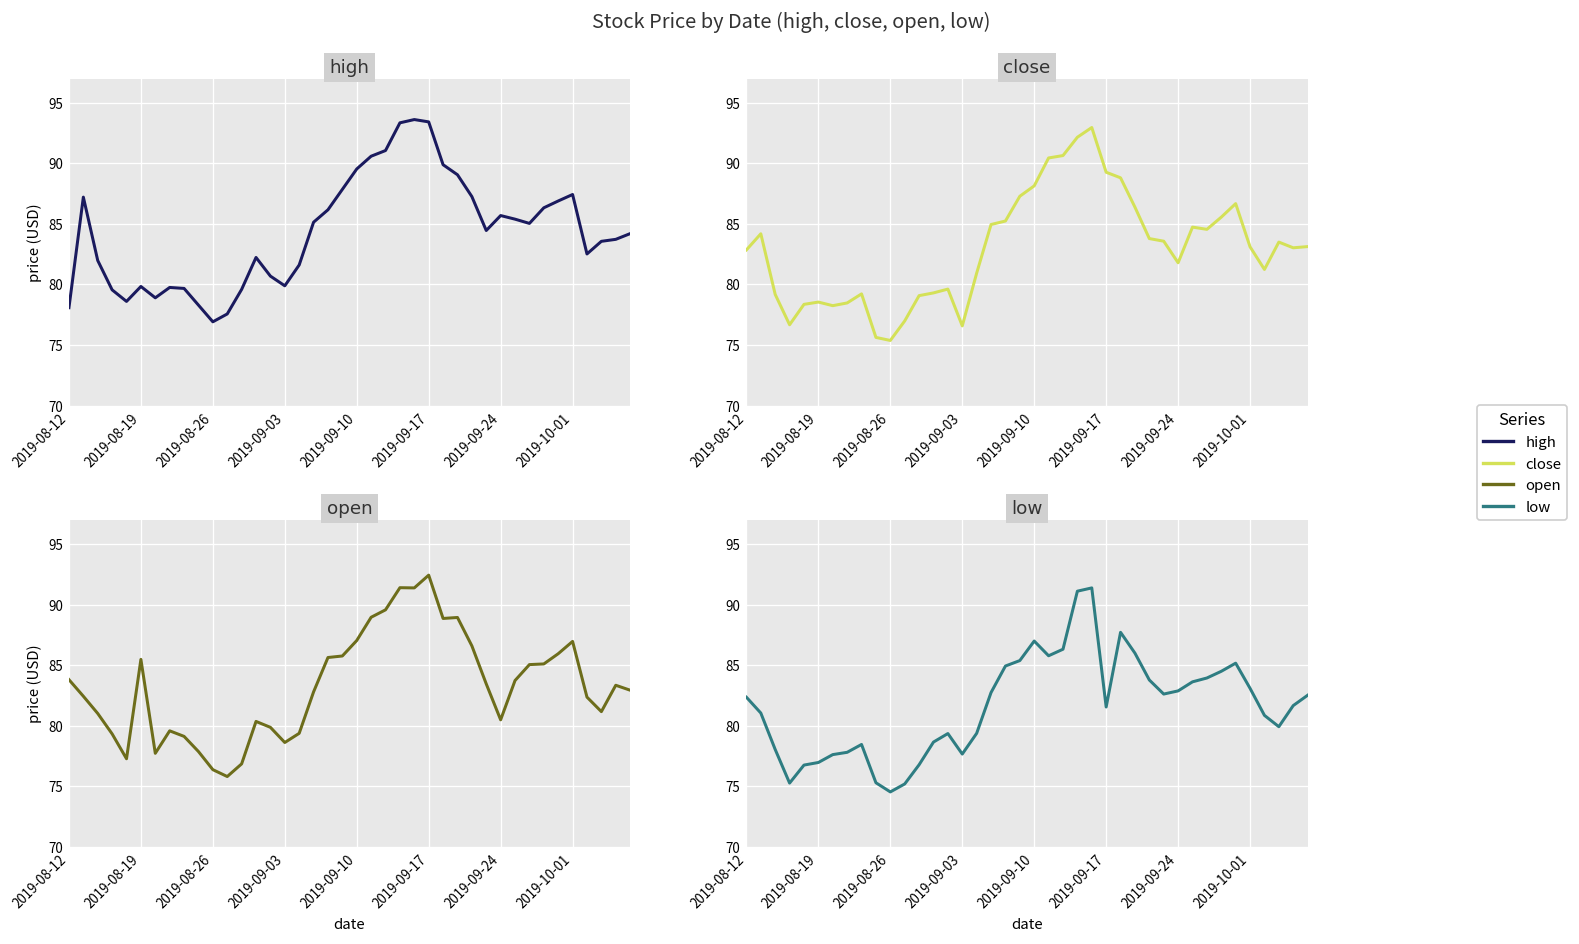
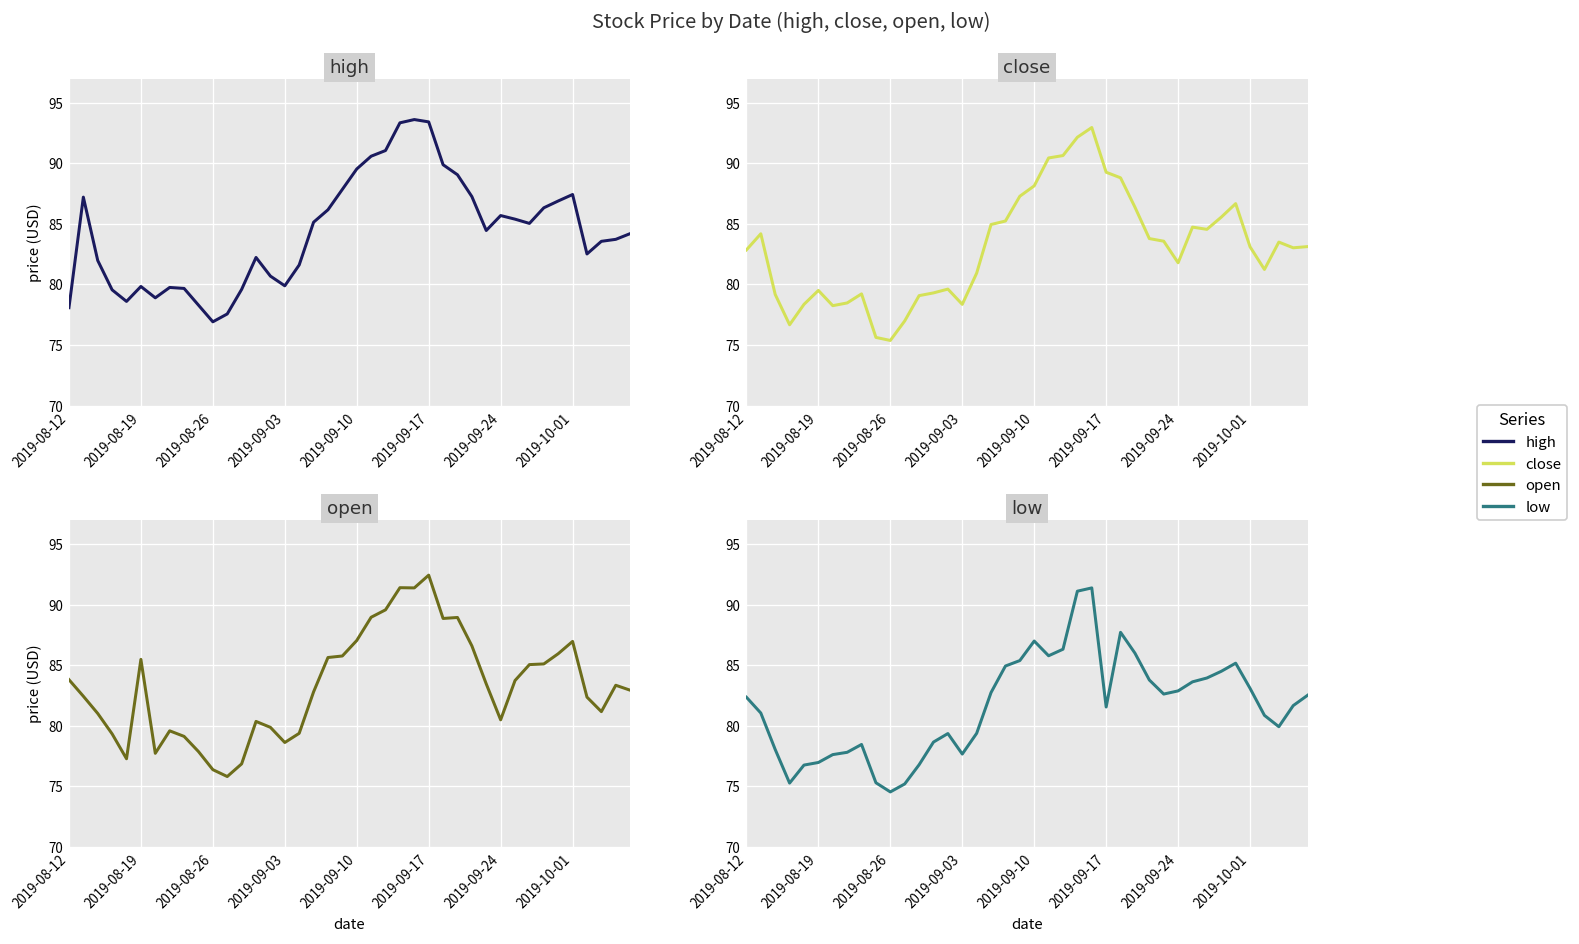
  {
    "high": {
      "2019-08-12": 78.1,
      "2019-08-19": 79.8,
      "2019-08-26": 76.9,
      "2019-09-03": 79.9,
      "2019-09-10": 89.5,
      "2019-09-17": 93.4,
      "2019-09-24": 85.7,
      "2019-10-01": 87.4
    },
    "close": {
      "2019-08-12": 82.9,
-     "2019-08-19": 78.5,
+     "2019-08-19": 79.5,
      "2019-08-26": 75.4,
-     "2019-09-03": 76.6,
+     "2019-09-03": 78.4,
      "2019-09-10": 88.1,
      "2019-09-17": 89.3,
      "2019-09-24": 81.8,
      "2019-10-01": 83.1
    },
    "open": {
      "2019-08-12": 83.8,
      "2019-08-19": 85.5,
      "2019-08-26": 76.4,
      "2019-09-03": 78.6,
      "2019-09-10": 87.0,
      "2019-09-17": 92.4,
      "2019-09-24": 80.5,
      "2019-10-01": 87.0
    },
    "low": {
      "2019-08-12": 82.4,
      "2019-08-19": 77.0,
      "2019-08-26": 74.5,
      "2019-09-03": 77.7,
      "2019-09-10": 87.0,
      "2019-09-17": 81.5,
      "2019-09-24": 82.9,
      "2019-10-01": 83.1
    }
  }
